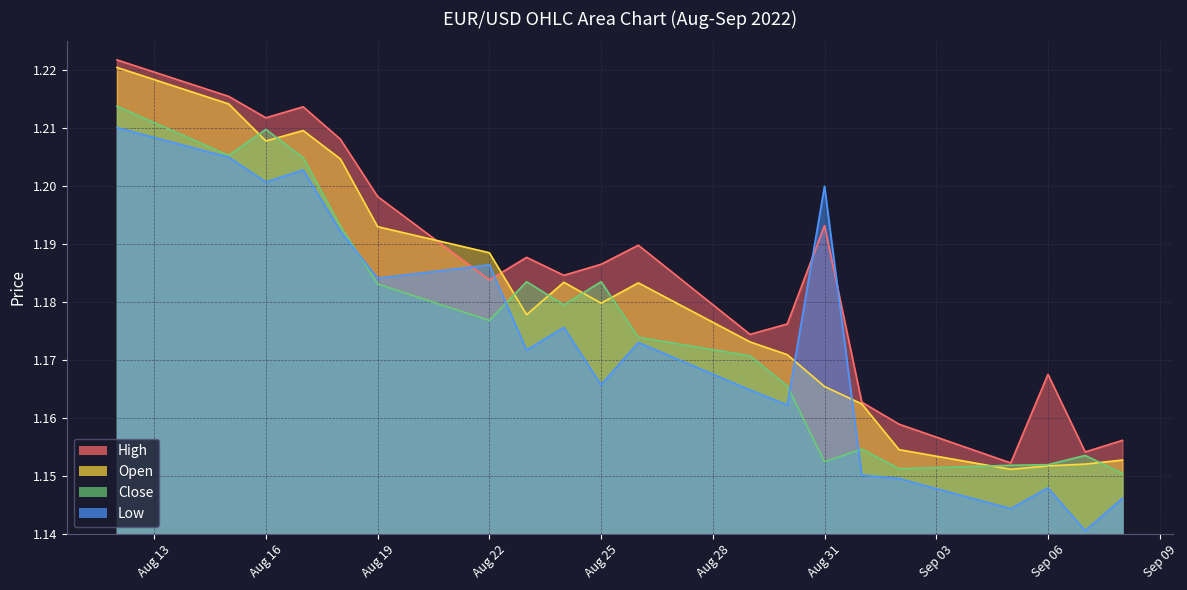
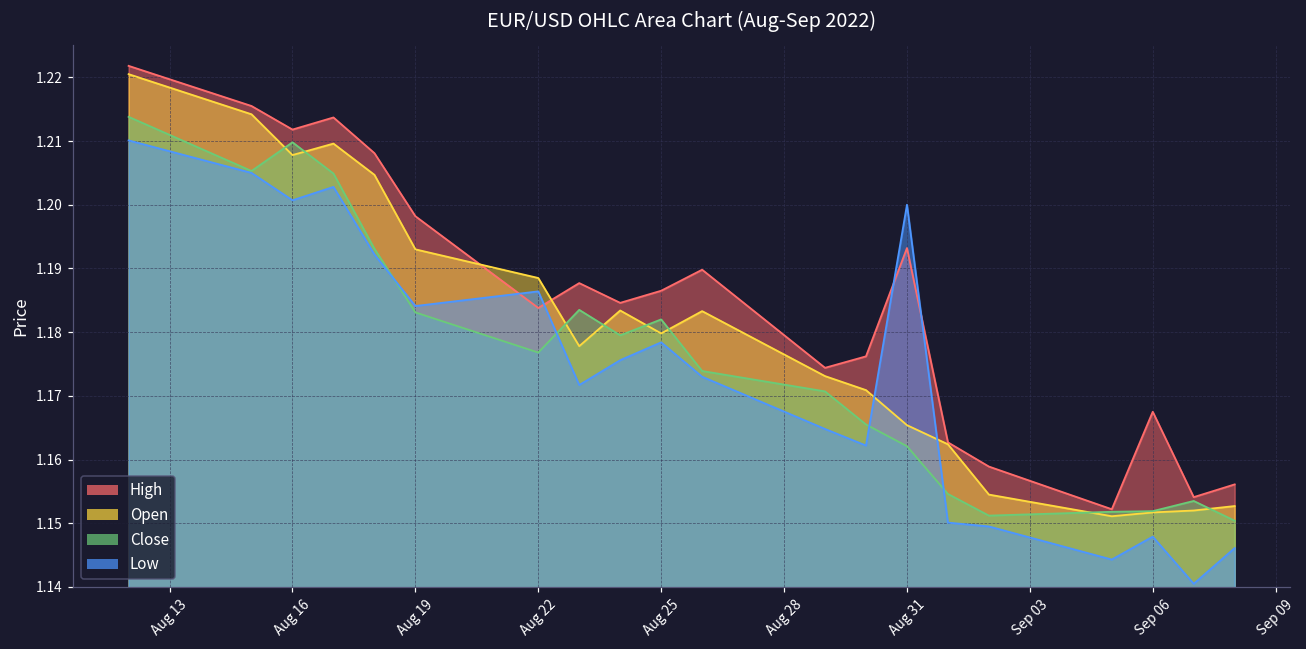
  {
    "High": {
      "Aug 16": 1.212,
      "Aug 19": 1.198,
      "Aug 22": 1.184,
      "Aug 25": 1.187,
      "Aug 31": 1.193,
      "Sep 06": 1.168
    },
    "Open": {
      "Aug 16": 1.208,
      "Aug 19": 1.193,
      "Aug 22": 1.189,
      "Aug 25": 1.180,
      "Aug 31": 1.165
    },
    "Close": {
      "Aug 16": 1.210,
      "Aug 19": 1.183,
      "Aug 22": 1.177,
-     "Aug 25": 1.184,
-     "Aug 31": 1.152
+     "Aug 25": 1.182,
+     "Aug 31": 1.162
    },
    "Low": {
      "Aug 16": 1.201,
      "Aug 19": 1.184,
      "Aug 22": 1.186,
-     "Aug 25": 1.166,
+     "Aug 25": 1.178,
      "Aug 31": 1.200,
      "Sep 06": 1.148
    }
  }
